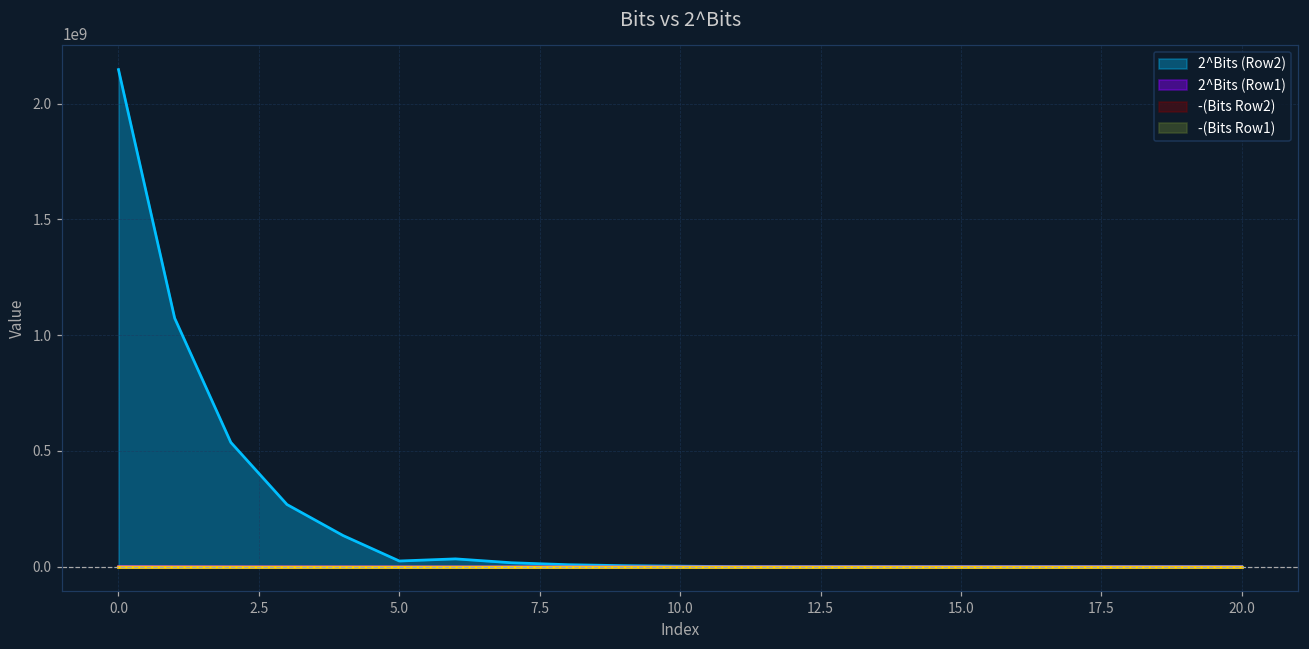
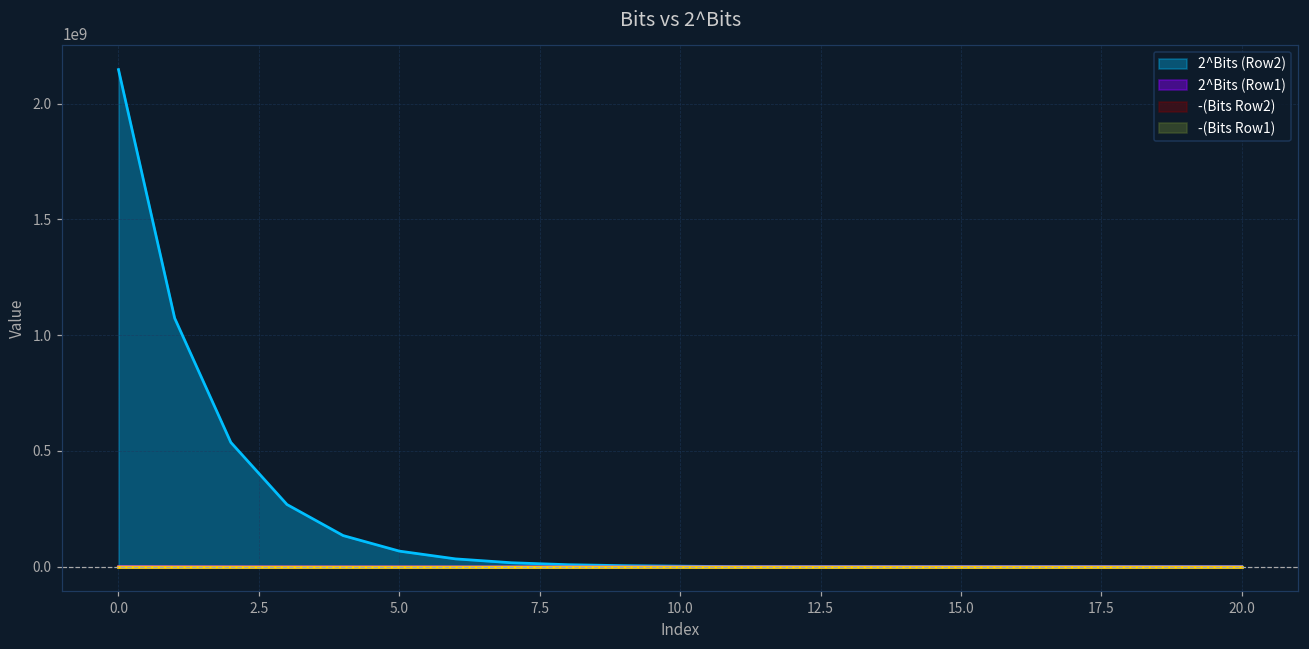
  {
    "2^Bits (Row2)": {
      "0.0": 2150000000,
-     "5.0": 20000000
+     "5.0": 70000000
    },
    "-(Bits Row1)": {
      "0.0": 0,
      "5.0": 0
    }
  }
